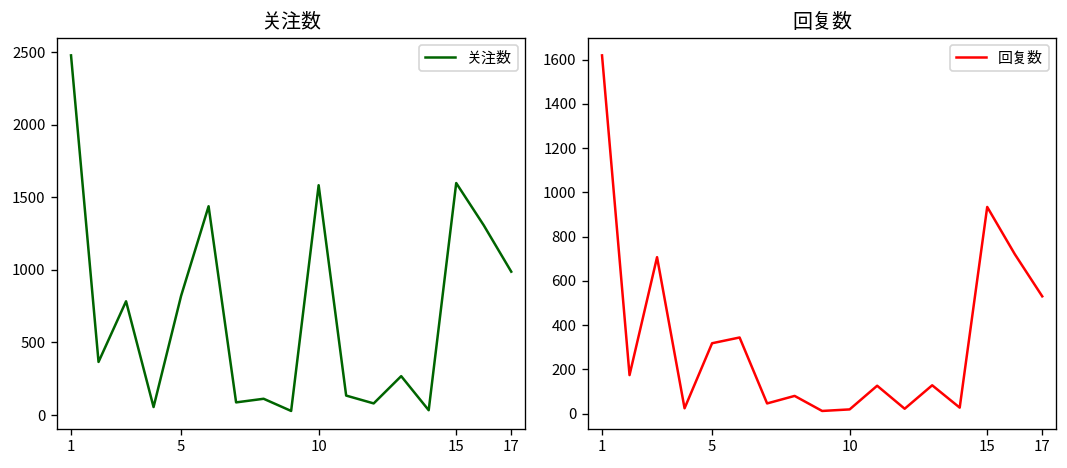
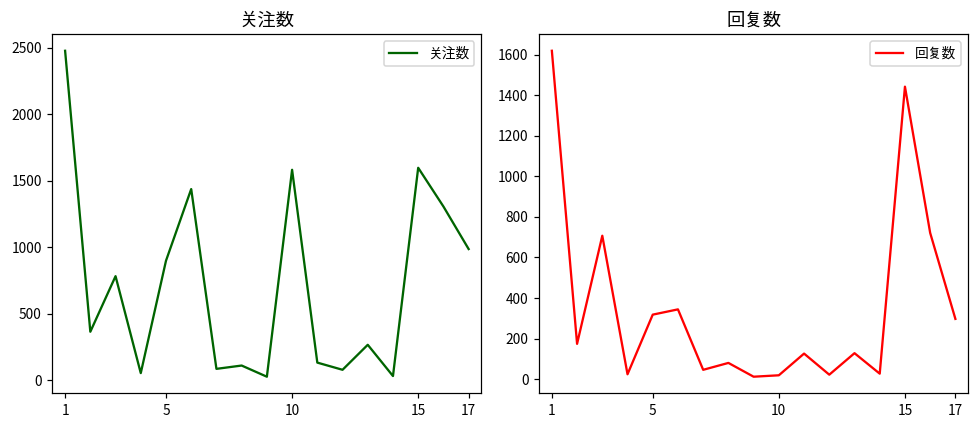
  {
    "关注数": {
      "1": 2480,
-     "5": 820,
+     "5": 900,
      "10": 1580,
      "15": 1600,
      "17": 990
    },
    "回复数": {
      "1": 1620,
      "5": 320,
      "10": 20,
-     "15": 930,
-     "17": 530
+     "15": 1440,
+     "17": 300
    }
  }
